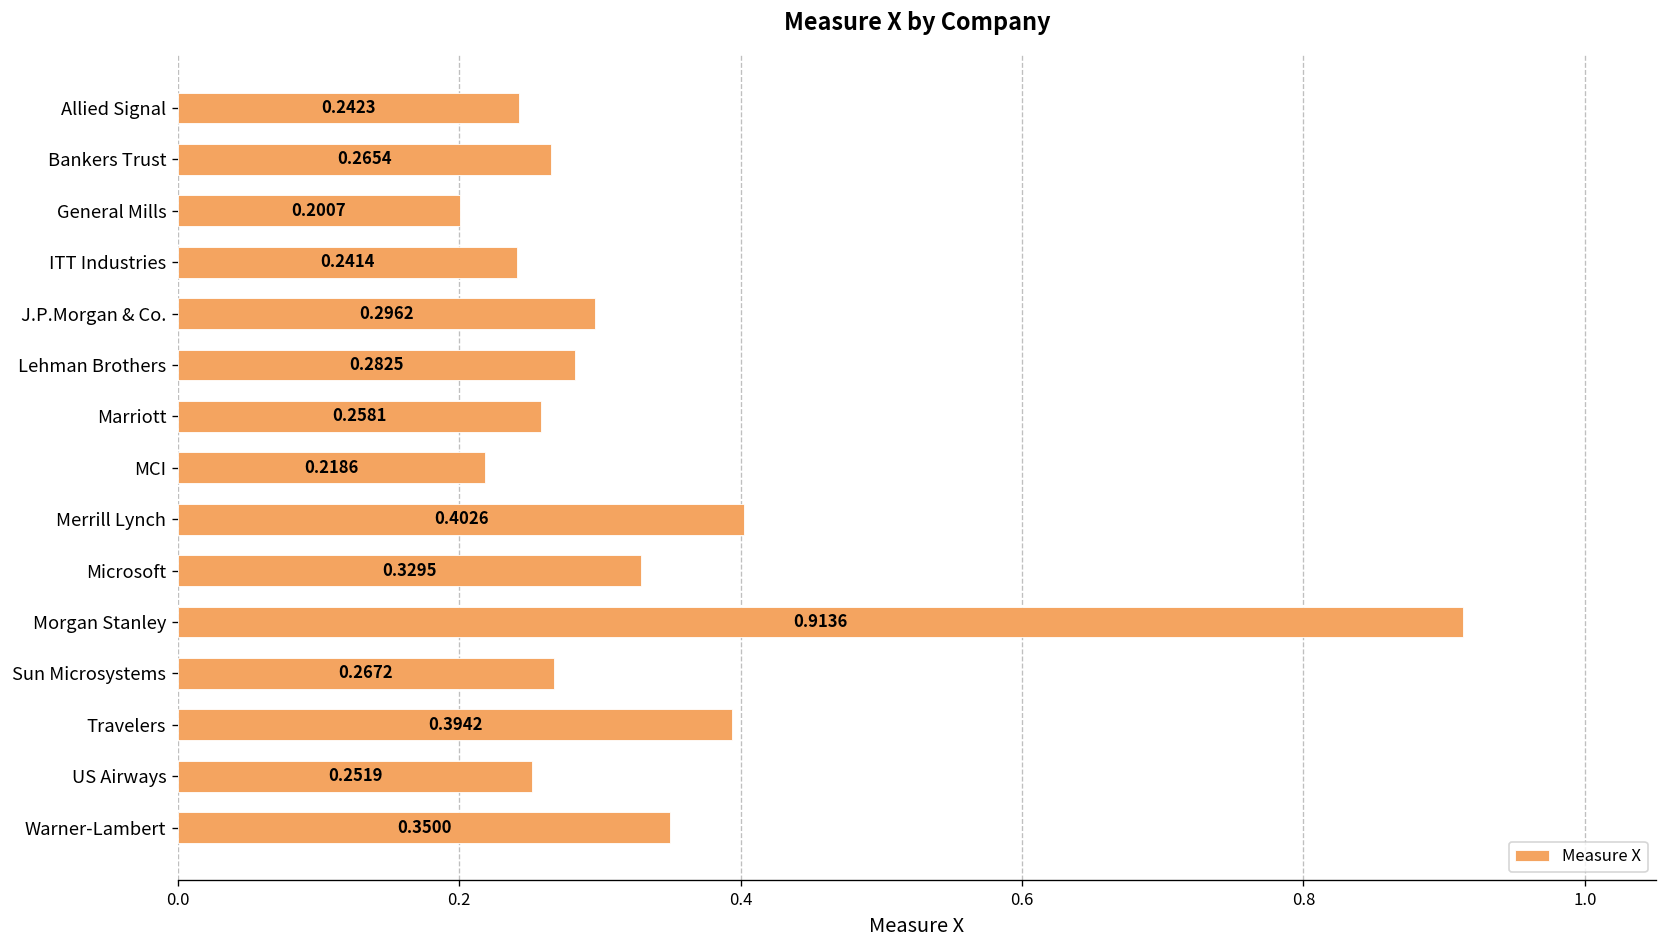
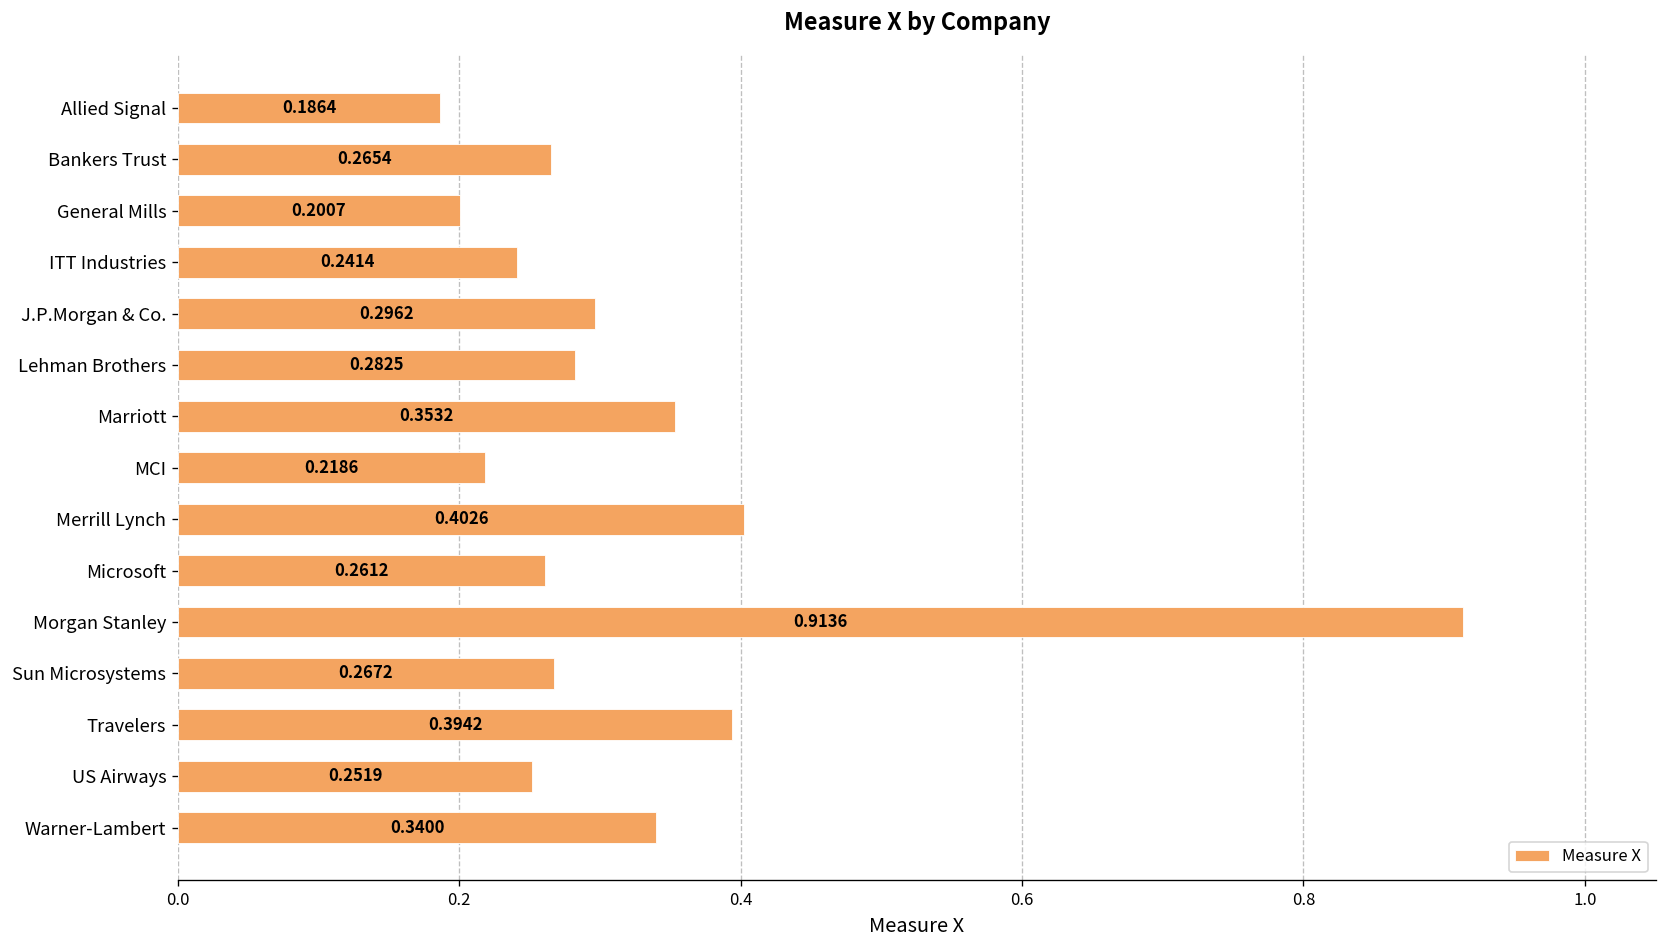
  {
-   "Allied Signal": 0.2423,
+   "Allied Signal": 0.1864,
    "Bankers Trust": 0.2654,
    "General Mills": 0.2007,
    "ITT Industries": 0.2414,
    "J.P.Morgan & Co.": 0.2962,
    "Lehman Brothers": 0.2825,
-   "Marriott": 0.2581,
+   "Marriott": 0.3532,
    "MCI": 0.2186,
    "Merrill Lynch": 0.4026,
-   "Microsoft": 0.3295,
+   "Microsoft": 0.2612,
    "Morgan Stanley": 0.9136,
    "Sun Microsystems": 0.2672,
    "Travelers": 0.3942,
    "US Airways": 0.2519,
-   "Warner-Lambert": 0.3500
+   "Warner-Lambert": 0.3400
  }
